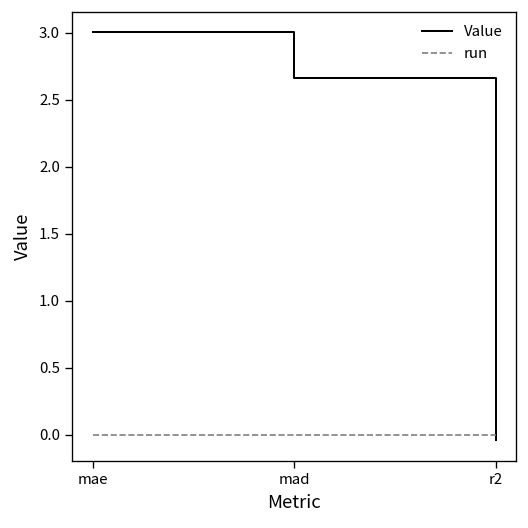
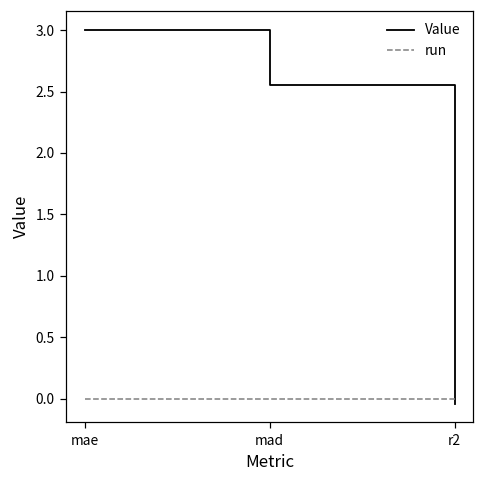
  {
    "Value": {
      "mae": 3.00,
-     "mad": 2.66,
+     "mad": 2.56,
      "r2": -0.04
    },
    "run": {
      "mae": 0.00,
      "mad": 0.00,
      "r2": 0.00
    }
  }
